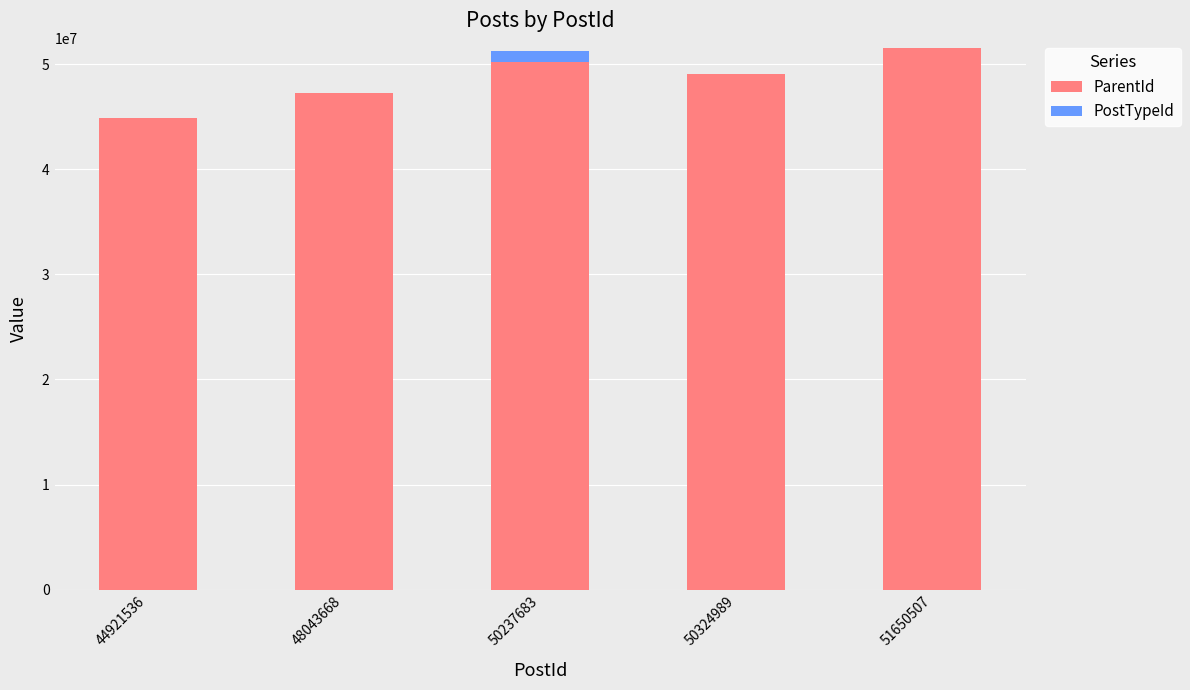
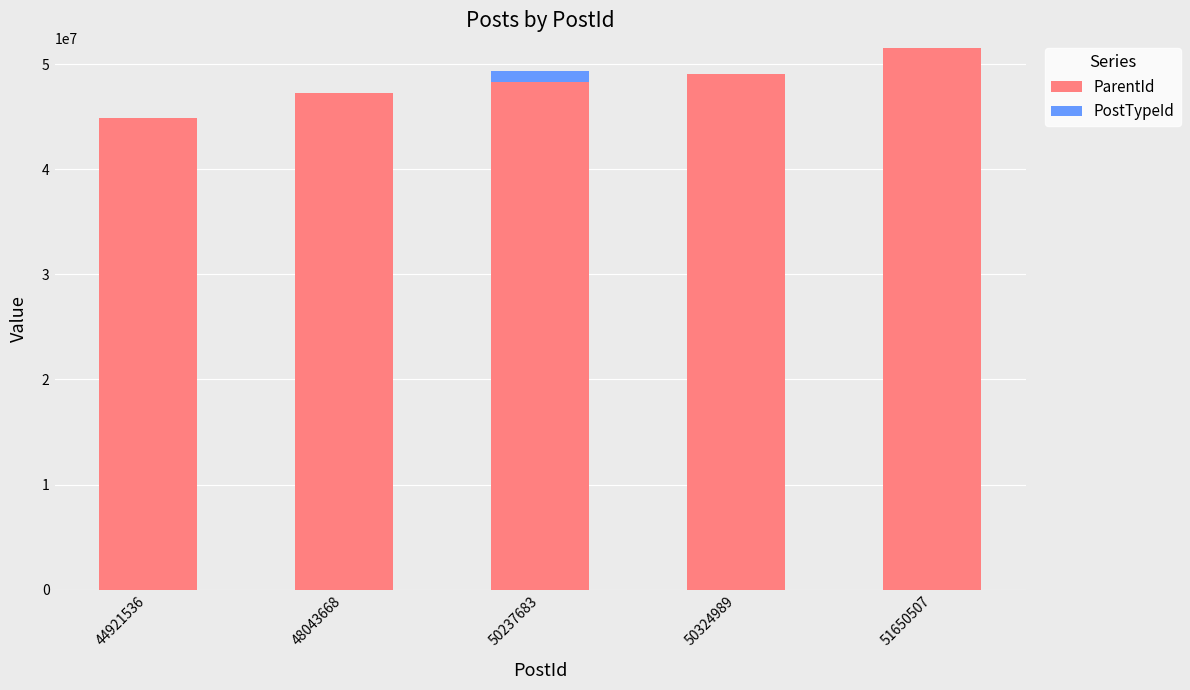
  {
    "ParentId": {
      "44921536": 44900000,
      "48043668": 47200000,
-     "50237683": 50200000,
+     "50237683": 48300000,
      "50324989": 49100000,
      "51650507": 51600000
    },
    "PostTypeId": {
      "50237683": 1000000
    }
  }
